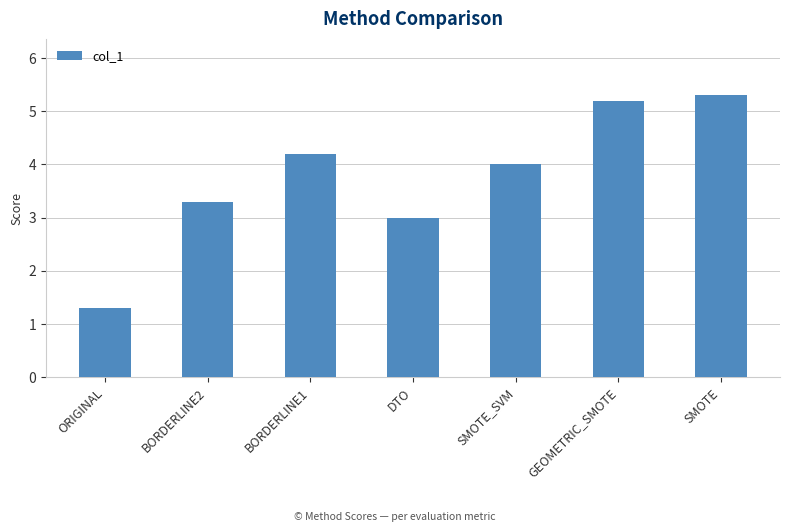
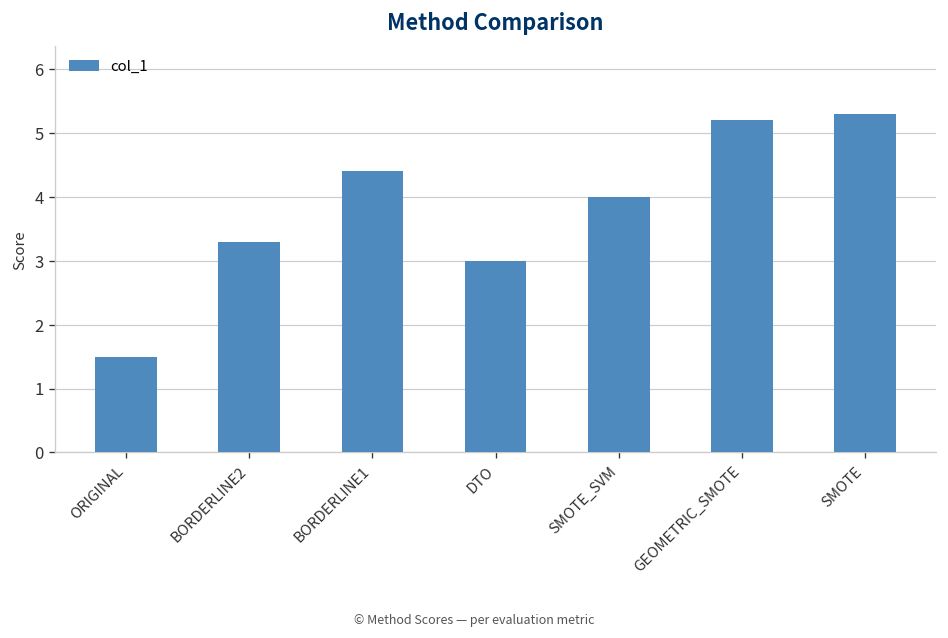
  {
-   "ORIGINAL": 1.3,
+   "ORIGINAL": 1.5,
    "BORDERLINE2": 3.3,
-   "BORDERLINE1": 4.2,
+   "BORDERLINE1": 4.4,
    "DTO": 3.0,
    "SMOTE_SVM": 4.0,
    "GEOMETRIC_SMOTE": 5.2,
    "SMOTE": 5.3
  }
